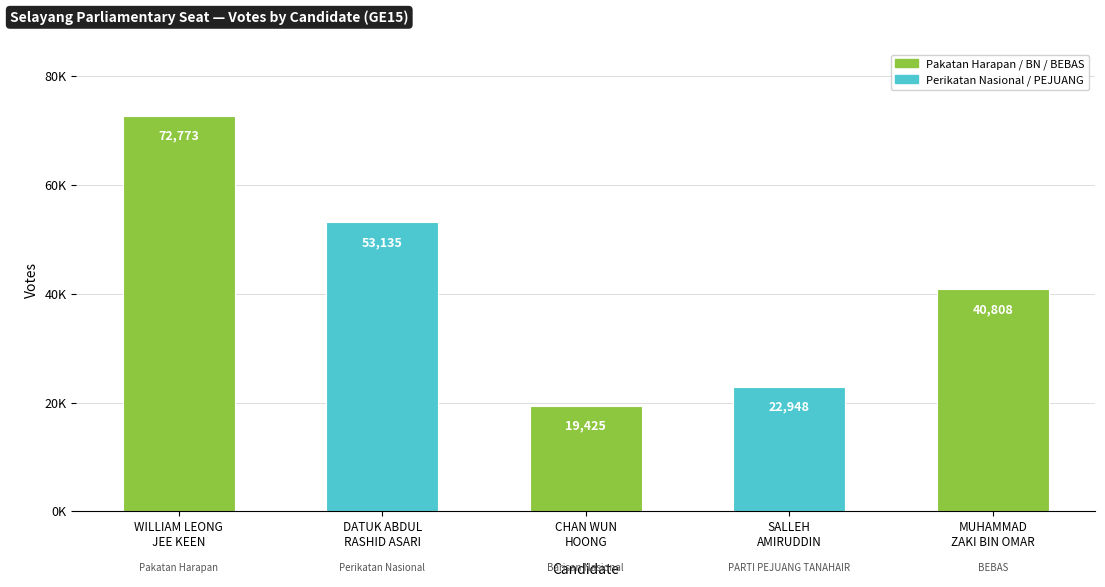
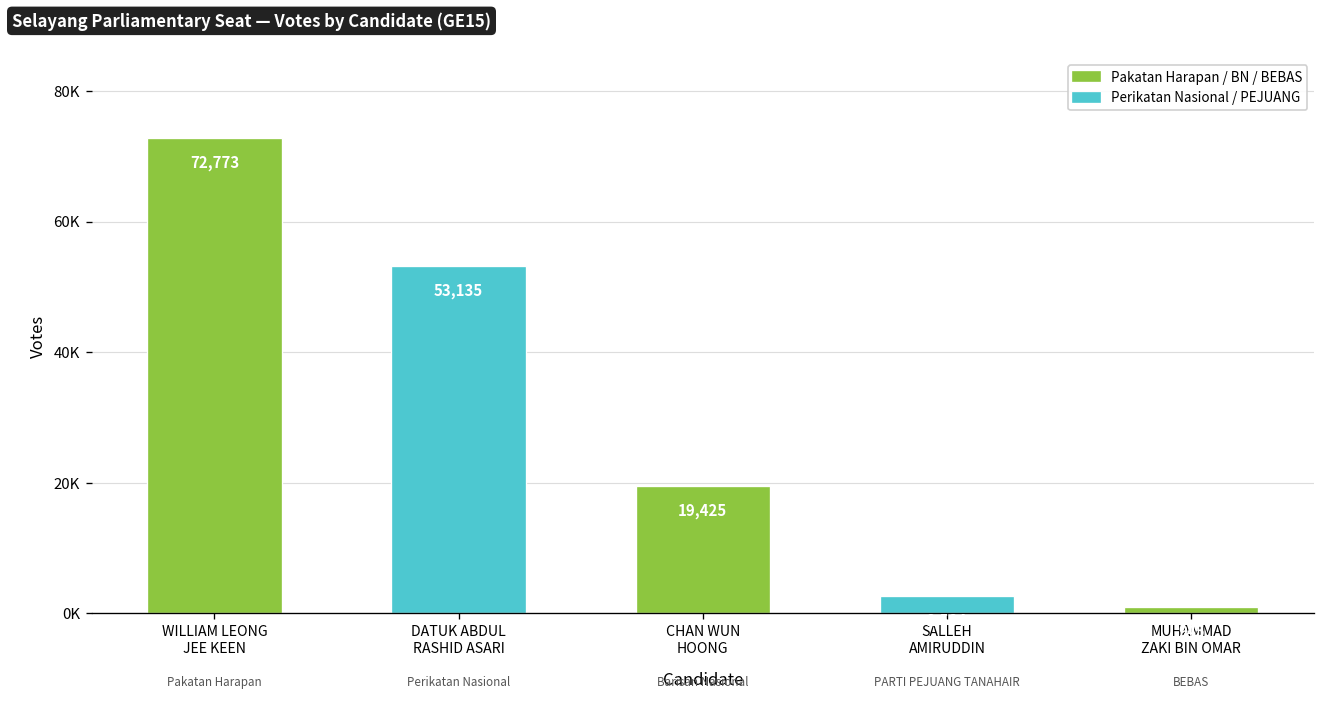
  {
-   "SALLEH AMIRUDDIN": 23000,
-   "MUHAMMAD ZAKI BIN OMAR": 41000
+   "SALLEH AMIRUDDIN": 3000,
+   "MUHAMMAD ZAKI BIN OMAR": 1000
  }
